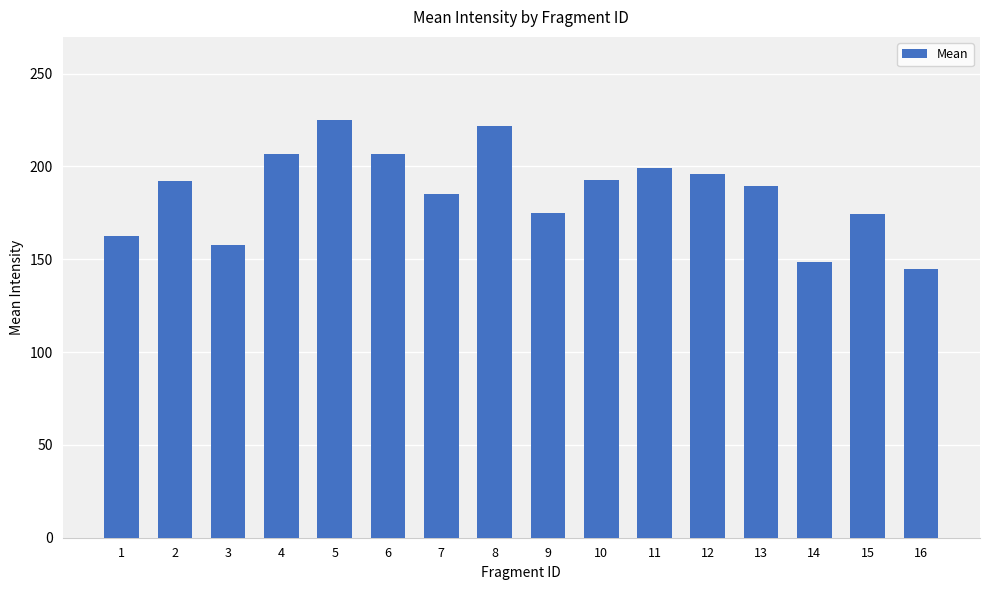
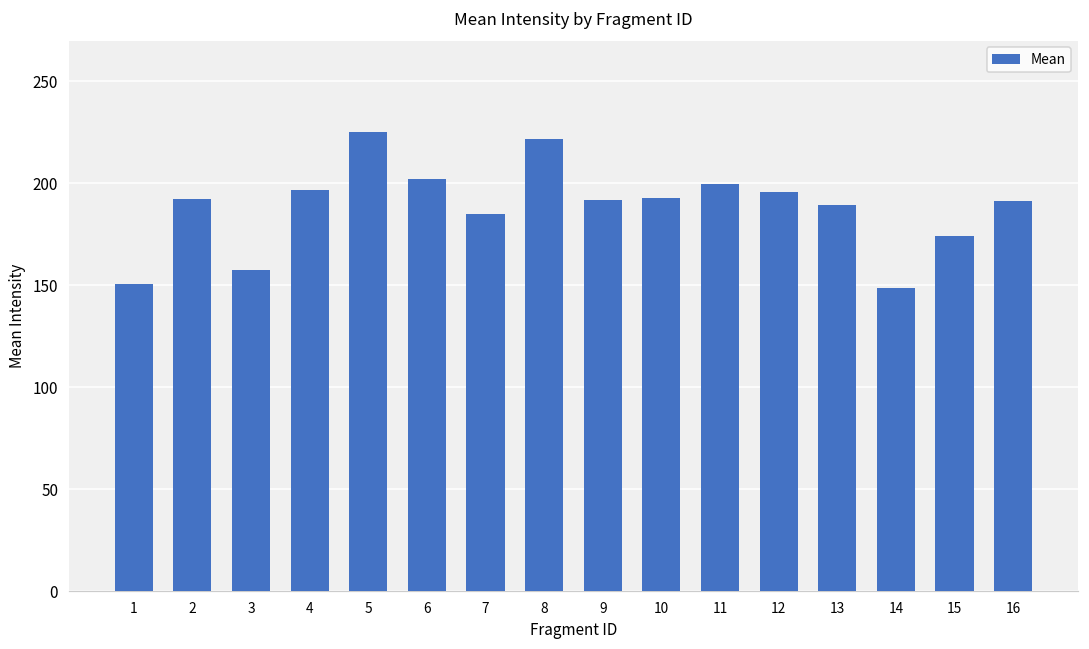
  {
-   "1": 163,
+   "1": 151,
    "2": 192,
    "3": 158,
-   "4": 207,
+   "4": 197,
    "5": 225,
-   "6": 207,
+   "6": 202,
    "7": 185,
    "8": 222,
-   "9": 175,
+   "9": 192,
    "10": 193,
    "11": 199,
    "12": 196,
    "13": 189,
    "14": 149,
    "15": 174,
-   "16": 145
+   "16": 191
  }
